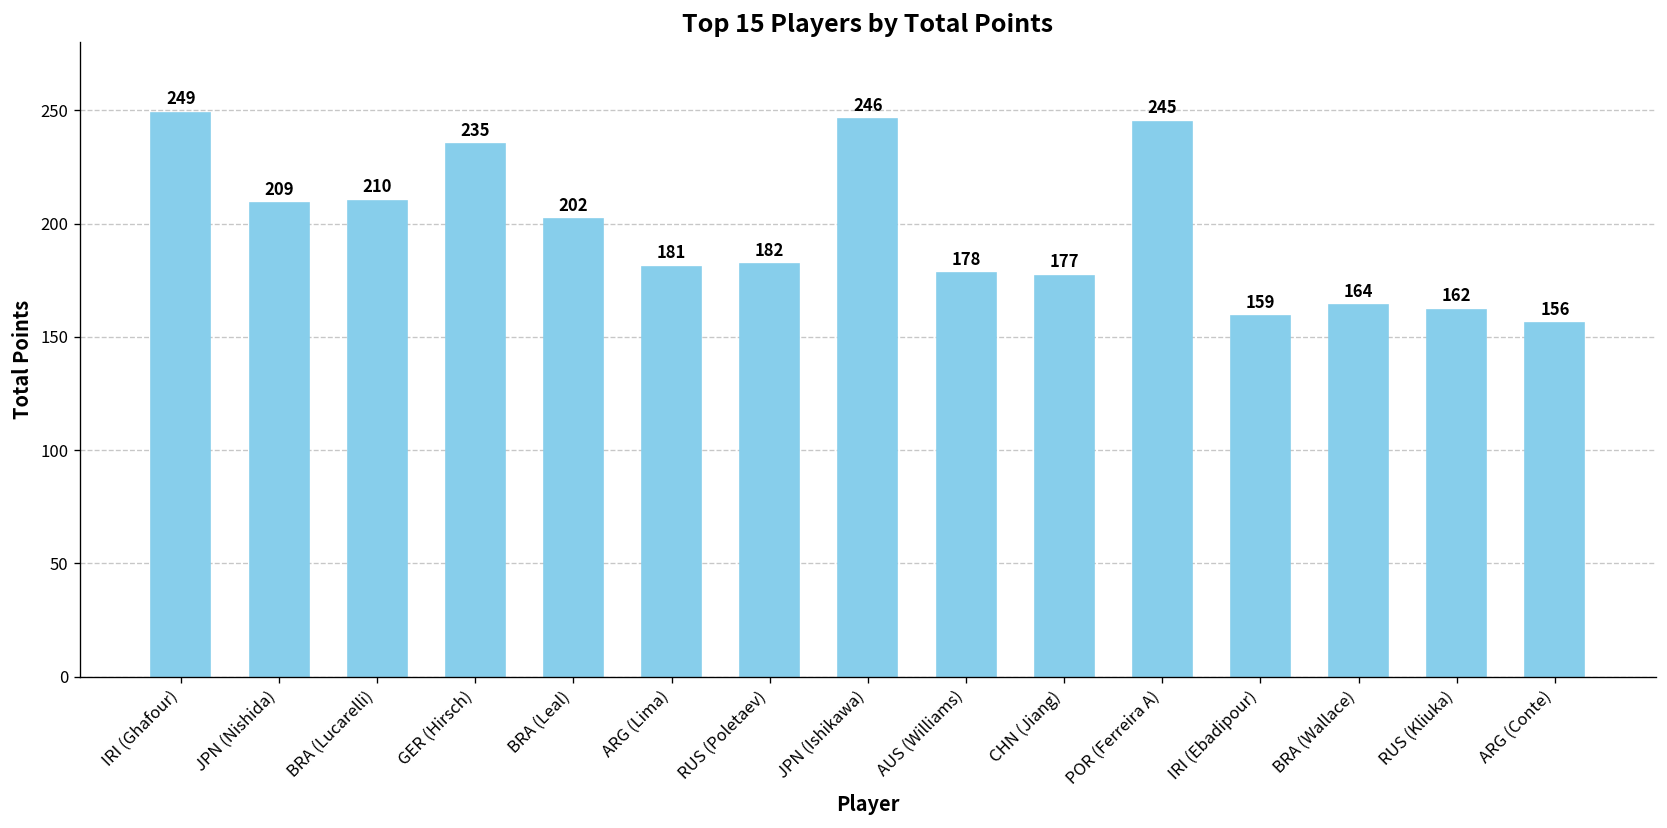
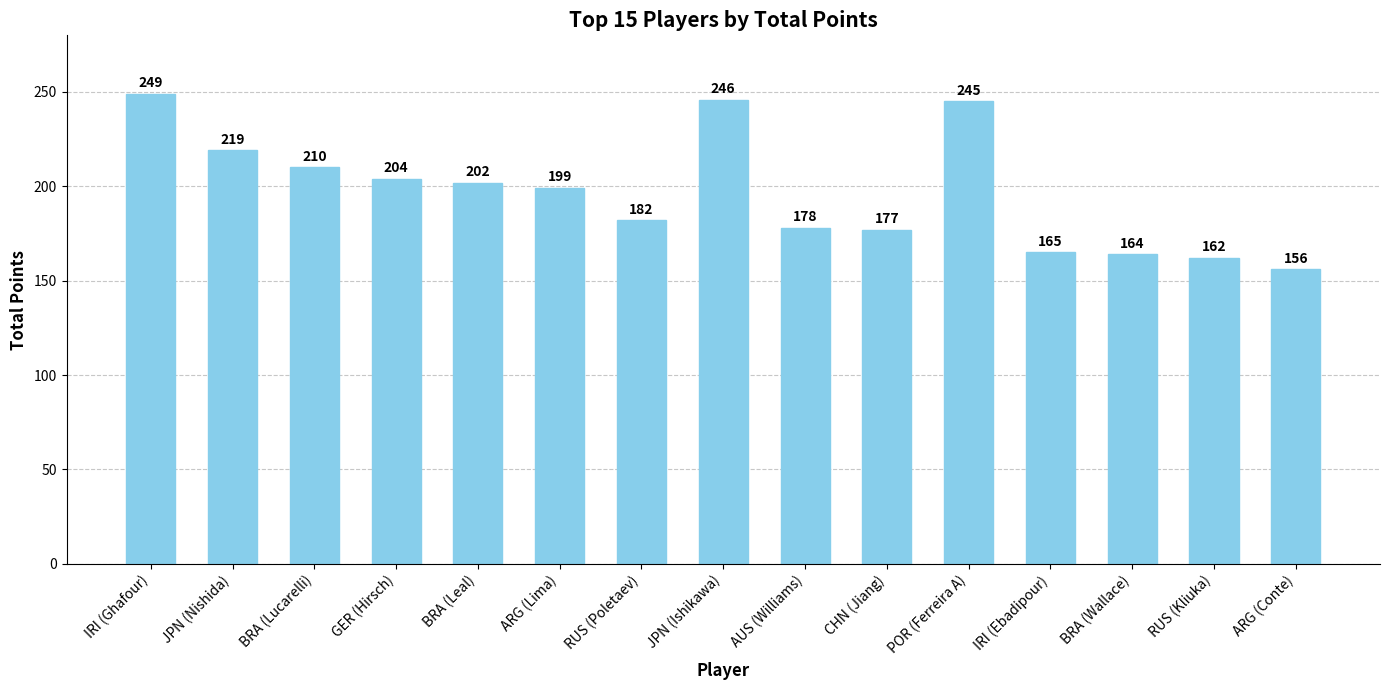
  {
    "IRI (Ghafour)": 249,
-   "JPN (Nishida)": 209,
+   "JPN (Nishida)": 219,
    "BRA (Lucarelli)": 210,
-   "GER (Hirsch)": 235,
+   "GER (Hirsch)": 204,
    "BRA (Leal)": 202,
-   "ARG (Lima)": 181,
+   "ARG (Lima)": 199,
    "RUS (Poletaev)": 182,
    "JPN (Ishikawa)": 246,
    "AUS (Williams)": 178,
    "CHN (Jiang)": 177,
    "POR (Ferreira A)": 245,
-   "IRI (Ebadipour)": 159,
+   "IRI (Ebadipour)": 165,
    "BRA (Wallace)": 164,
    "RUS (Kliuka)": 162,
    "ARG (Conte)": 156
  }
